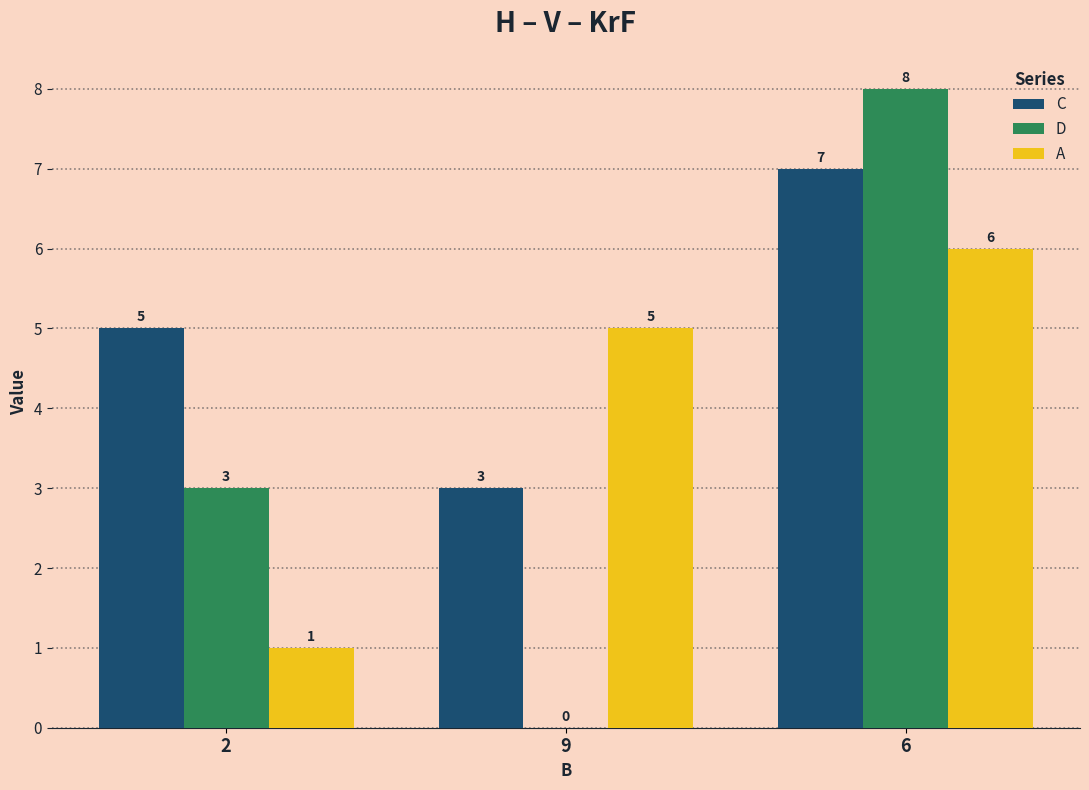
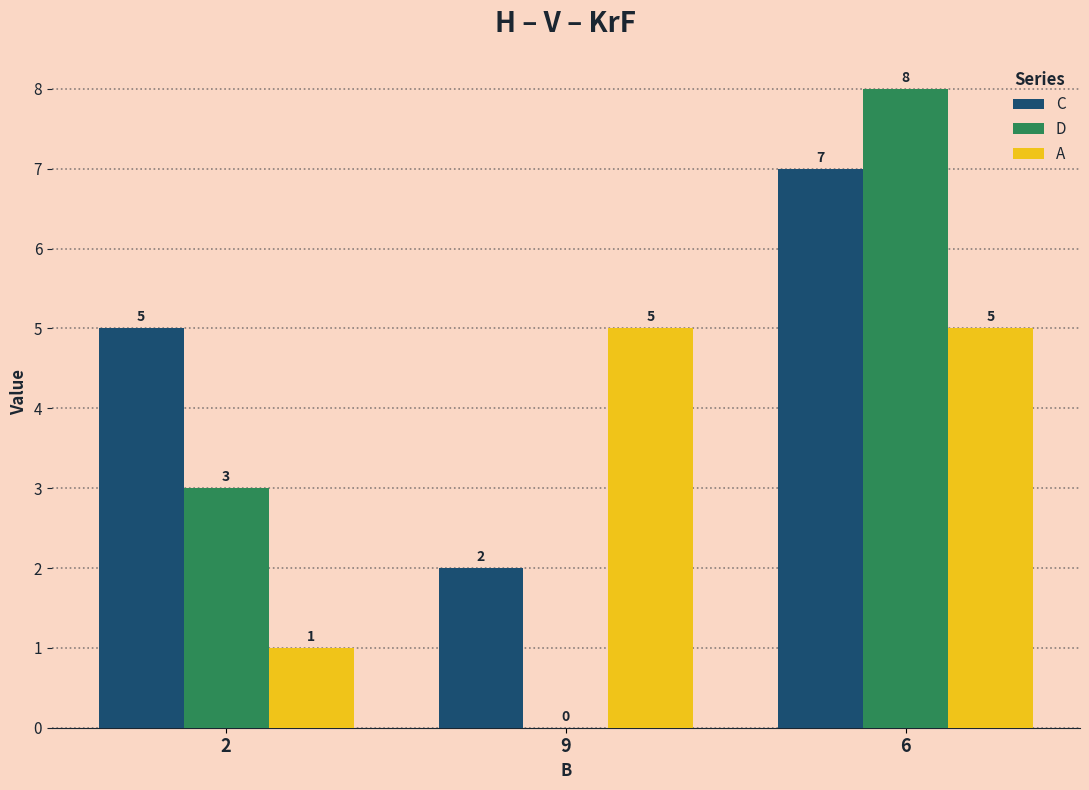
  {
    "C": {
      "2": 5,
-     "9": 3,
+     "9": 2,
      "6": 7
    },
    "D": {
      "2": 3,
      "9": 0,
      "6": 8
    },
    "A": {
      "2": 1,
      "9": 5,
-     "6": 6
+     "6": 5
    }
  }
